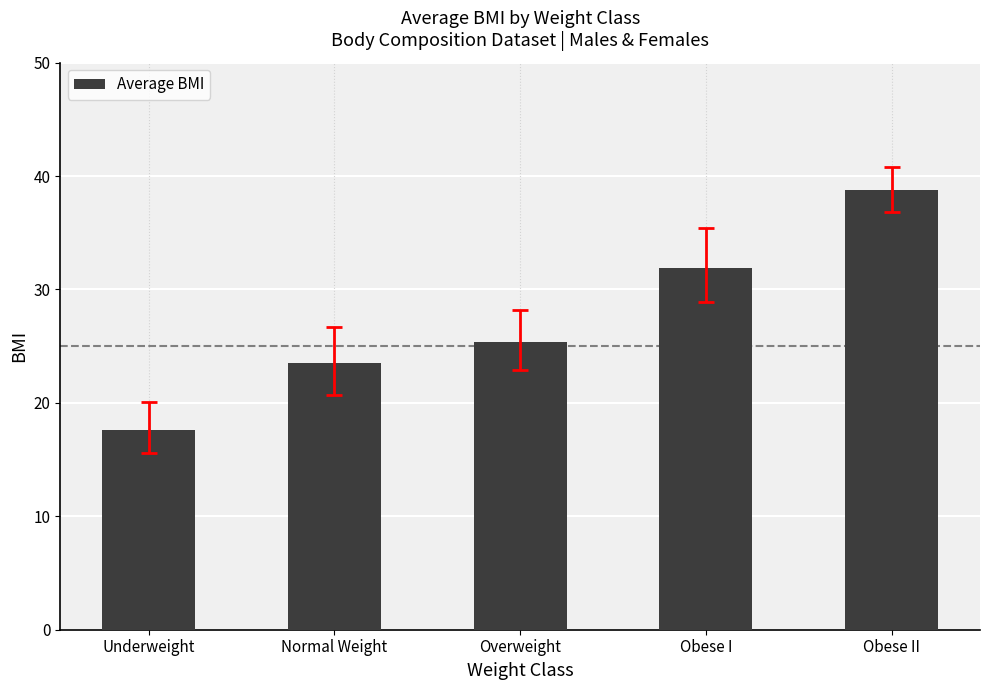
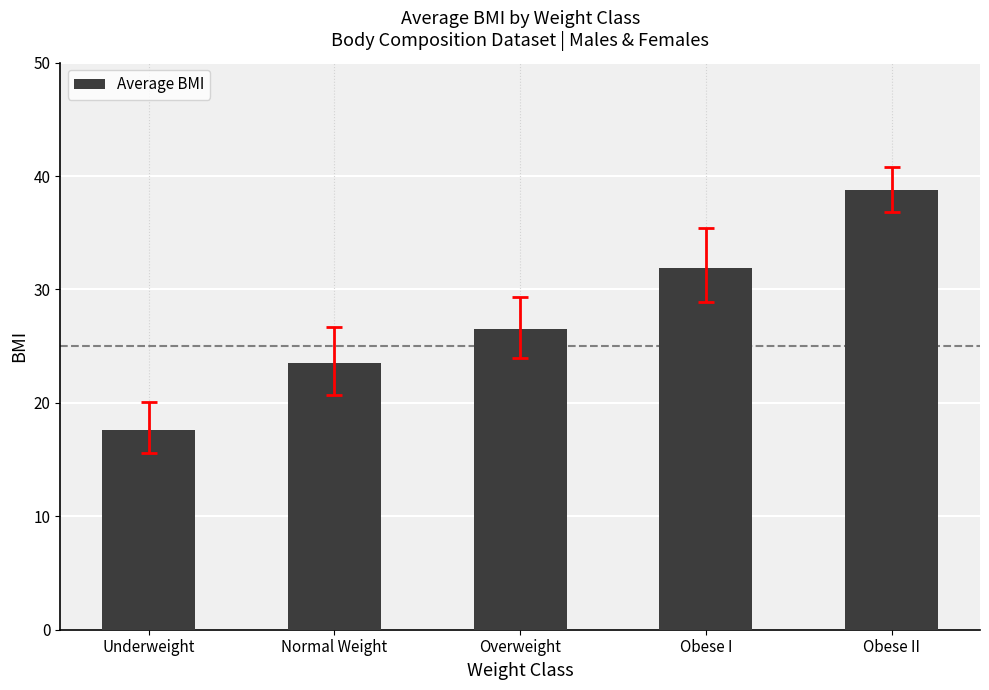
  {
    "Average BMI": {
      "Underweight": 17.6,
      "Normal Weight": 23.5,
-     "Overweight": 25.4,
+     "Overweight": 26.5,
      "Obese I": 31.9,
      "Obese II": 38.8
    }
  }
